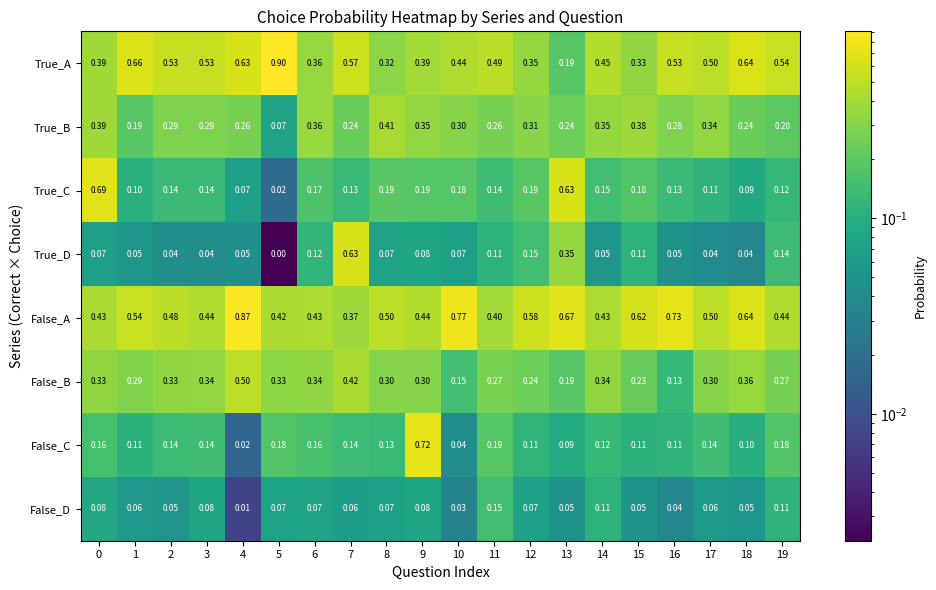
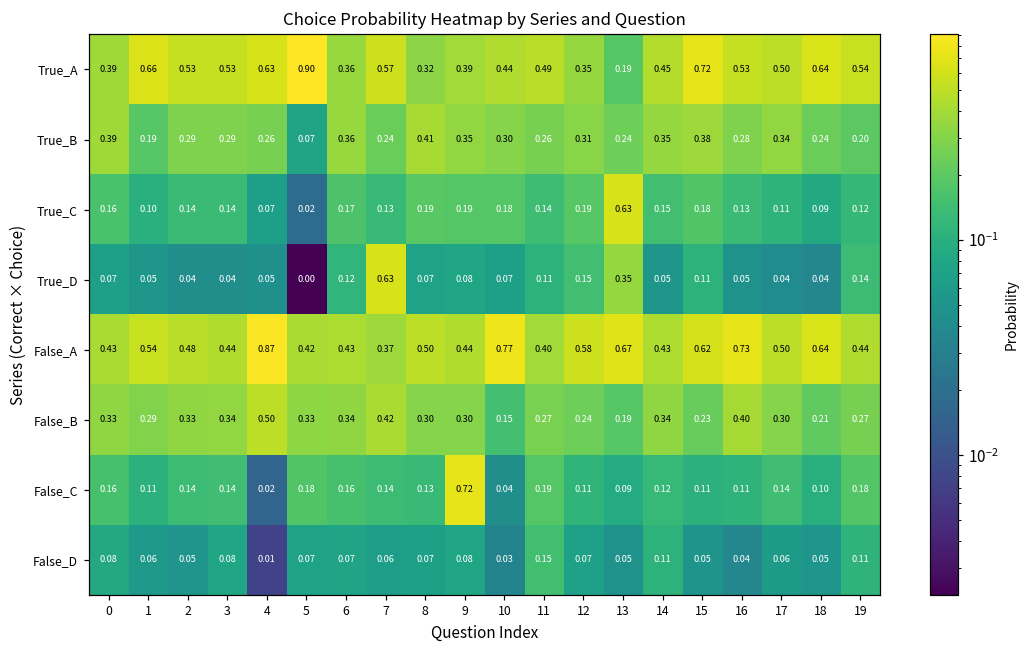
  {
    "True_A": {
      "0": 0.39,
      "1": 0.66,
      "2": 0.53,
      "3": 0.53,
      "4": 0.63,
      "5": 0.90,
      "6": 0.36,
      "7": 0.57,
      "8": 0.32,
      "9": 0.39,
      "10": 0.44,
      "11": 0.49,
      "12": 0.35,
      "13": 0.19,
      "14": 0.45,
-     "15": 0.33,
+     "15": 0.72,
      "16": 0.53,
      "17": 0.50,
      "18": 0.64,
      "19": 0.54
    },
    "True_B": {
      "0": 0.39,
      "1": 0.19,
      "2": 0.29,
      "3": 0.29,
      "4": 0.26,
      "5": 0.07,
      "6": 0.36,
      "7": 0.24,
      "8": 0.41,
      "9": 0.35,
      "10": 0.30,
      "11": 0.26,
      "12": 0.31,
      "13": 0.24,
      "14": 0.35,
      "15": 0.38,
      "16": 0.28,
      "17": 0.34,
      "18": 0.24,
      "19": 0.20
    },
    "True_C": {
-     "0": 0.69,
+     "0": 0.16,
      "1": 0.10,
      "2": 0.14,
      "3": 0.14,
      "4": 0.07,
      "5": 0.02,
      "6": 0.17,
      "7": 0.13,
      "8": 0.19,
      "9": 0.19,
      "10": 0.18,
      "11": 0.14,
      "12": 0.19,
      "13": 0.63,
      "14": 0.15,
      "15": 0.18,
      "16": 0.13,
      "17": 0.11,
      "18": 0.09,
      "19": 0.12
    },
    "True_D": {
      "0": 0.07,
      "1": 0.05,
      "2": 0.04,
      "3": 0.04,
      "4": 0.05,
      "5": 0.00,
      "6": 0.12,
      "7": 0.63,
      "8": 0.07,
      "9": 0.08,
      "10": 0.07,
      "11": 0.11,
      "12": 0.15,
      "13": 0.35,
      "14": 0.05,
      "15": 0.11,
      "16": 0.05,
      "17": 0.04,
      "18": 0.04,
      "19": 0.14
    },
    "False_A": {
      "0": 0.43,
      "1": 0.54,
      "2": 0.48,
      "3": 0.44,
      "4": 0.87,
      "5": 0.42,
      "6": 0.43,
      "7": 0.37,
      "8": 0.50,
      "9": 0.44,
      "10": 0.77,
      "11": 0.40,
      "12": 0.58,
      "13": 0.67,
      "14": 0.43,
      "15": 0.62,
      "16": 0.73,
      "17": 0.50,
      "18": 0.64,
      "19": 0.44
    },
    "False_B": {
      "0": 0.33,
      "1": 0.29,
      "2": 0.33,
      "3": 0.34,
      "4": 0.50,
      "5": 0.33,
      "6": 0.34,
      "7": 0.42,
      "8": 0.30,
      "9": 0.30,
      "10": 0.15,
      "11": 0.27,
      "12": 0.24,
      "13": 0.19,
      "14": 0.34,
      "15": 0.23,
-     "16": 0.13,
+     "16": 0.40,
      "17": 0.30,
-     "18": 0.36,
+     "18": 0.21,
      "19": 0.27
    },
    "False_C": {
      "0": 0.16,
      "1": 0.11,
      "2": 0.14,
      "3": 0.14,
      "4": 0.02,
      "5": 0.18,
      "6": 0.16,
      "7": 0.14,
      "8": 0.13,
      "9": 0.72,
      "10": 0.04,
      "11": 0.19,
      "12": 0.11,
      "13": 0.09,
      "14": 0.12,
      "15": 0.11,
      "16": 0.11,
      "17": 0.14,
      "18": 0.10,
      "19": 0.18
    },
    "False_D": {
      "0": 0.08,
      "1": 0.06,
      "2": 0.05,
      "3": 0.08,
      "4": 0.01,
      "5": 0.07,
      "6": 0.07,
      "7": 0.06,
      "8": 0.07,
      "9": 0.08,
      "10": 0.03,
      "11": 0.15,
      "12": 0.07,
      "13": 0.05,
      "14": 0.11,
      "15": 0.05,
      "16": 0.04,
      "17": 0.06,
      "18": 0.05,
      "19": 0.11
    }
  }
